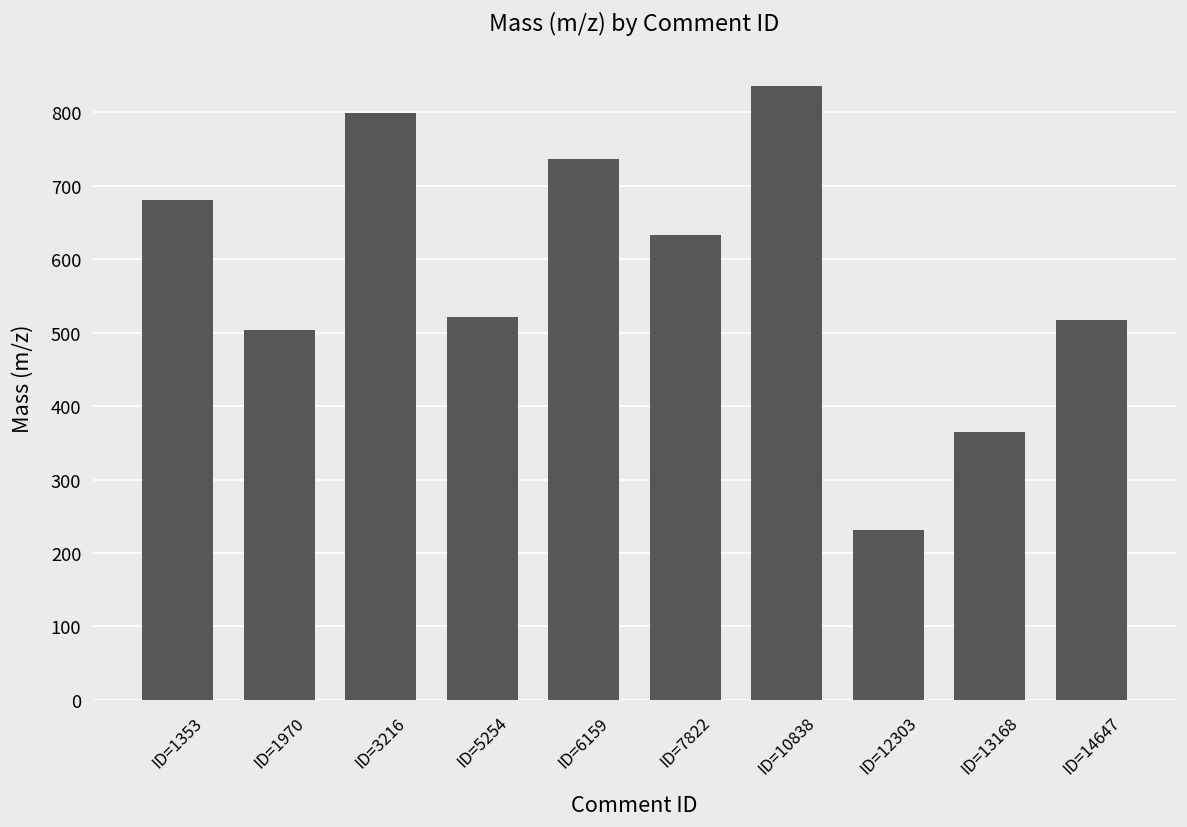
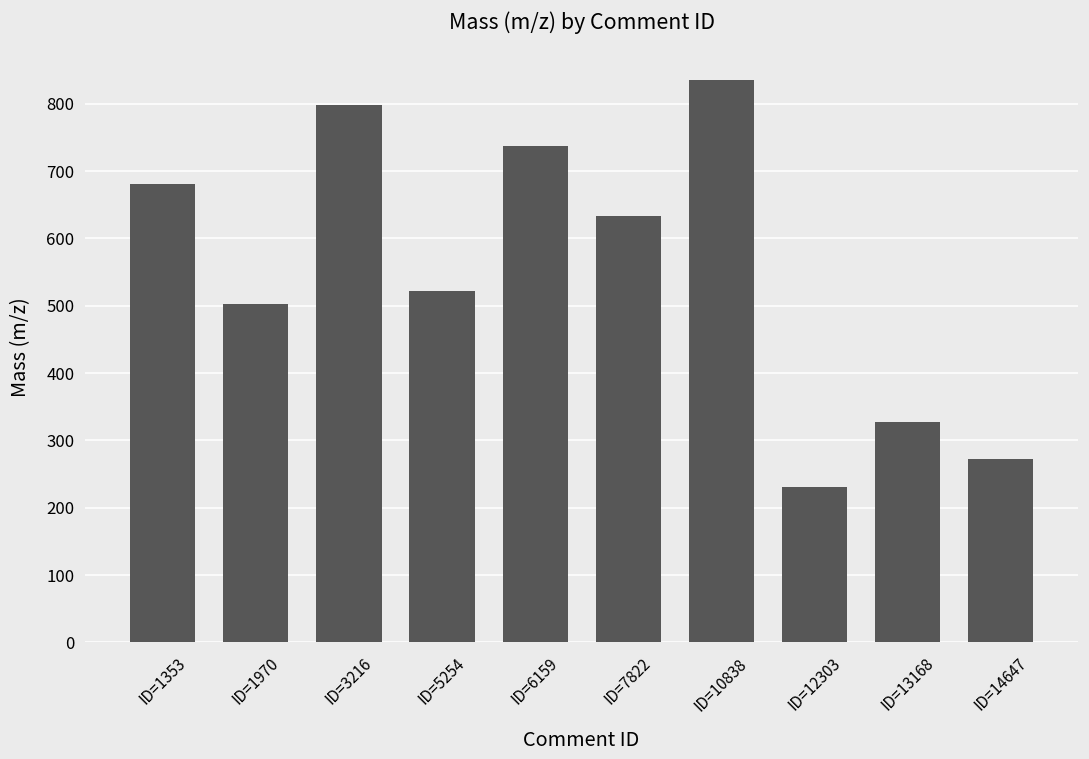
  {
    "ID=1353": 680,
    "ID=1970": 500,
    "ID=3216": 800,
    "ID=5254": 520,
    "ID=6159": 740,
    "ID=7822": 630,
    "ID=10838": 840,
    "ID=12303": 230,
-   "ID=13168": 360,
-   "ID=14647": 520
+   "ID=13168": 330,
+   "ID=14647": 270
  }
